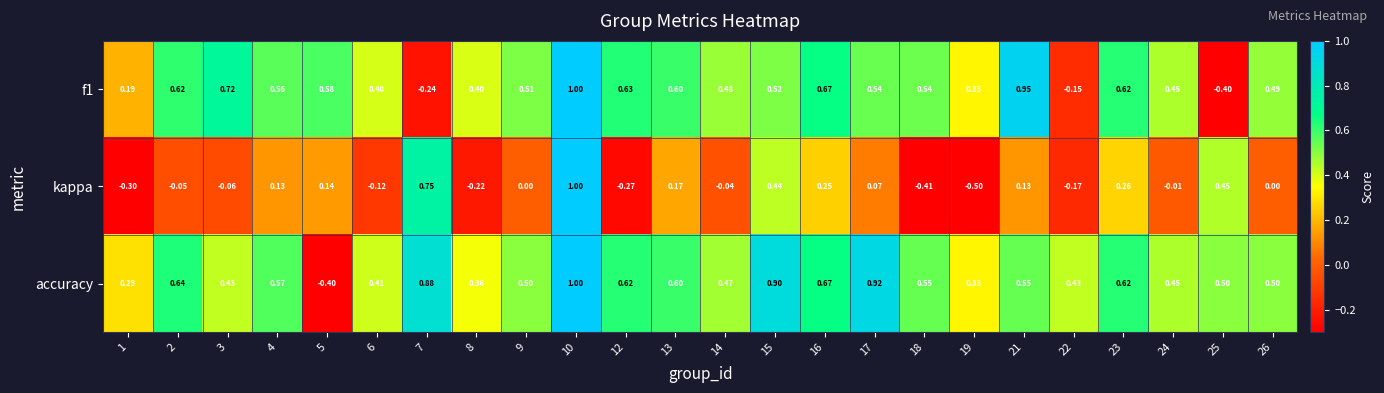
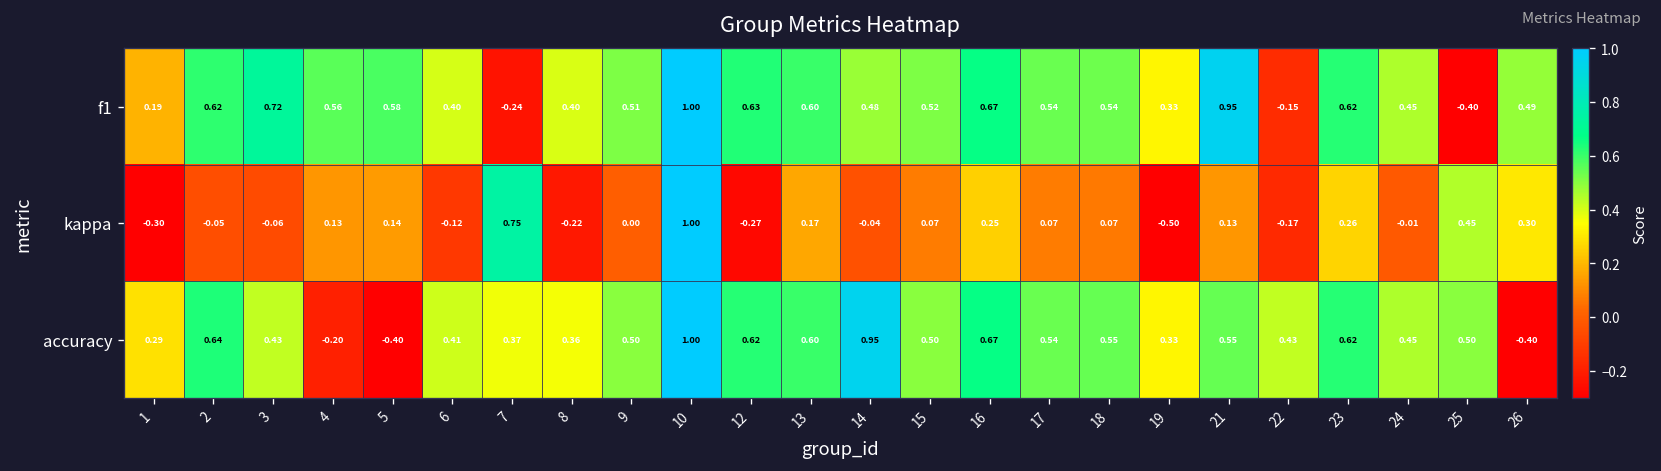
  {
    "f1": {
      "1": 0.19,
      "2": 0.62,
      "3": 0.72,
      "4": 0.56,
      "5": 0.58,
      "6": 0.40,
      "7": -0.24,
      "8": 0.40,
      "9": 0.51,
      "10": 1.00,
      "12": 0.63,
      "13": 0.60,
      "14": 0.48,
      "15": 0.52,
      "16": 0.67,
      "17": 0.54,
      "18": 0.54,
      "19": 0.33,
      "21": 0.95,
      "22": -0.15,
      "23": 0.62,
      "24": 0.45,
      "25": -0.40,
      "26": 0.49
    },
    "kappa": {
      "1": -0.30,
      "2": -0.05,
      "3": -0.06,
      "4": 0.13,
      "5": 0.14,
      "6": -0.12,
      "7": 0.75,
      "8": -0.22,
      "9": 0.00,
      "10": 1.00,
      "12": -0.27,
      "13": 0.17,
      "14": -0.04,
-     "15": 0.44,
+     "15": 0.07,
      "16": 0.25,
      "17": 0.07,
-     "18": -0.41,
+     "18": 0.07,
      "19": -0.50,
      "21": 0.13,
      "22": -0.17,
      "23": 0.26,
      "24": -0.01,
      "25": 0.45,
-     "26": 0.00
+     "26": 0.30
    },
    "accuracy": {
      "1": 0.29,
      "2": 0.64,
      "3": 0.43,
-     "4": 0.57,
+     "4": -0.20,
      "5": -0.40,
      "6": 0.41,
-     "7": 0.88,
+     "7": 0.37,
      "8": 0.36,
      "9": 0.50,
      "10": 1.00,
      "12": 0.62,
      "13": 0.60,
-     "14": 0.47,
-     "15": 0.90,
+     "14": 0.95,
+     "15": 0.50,
      "16": 0.67,
-     "17": 0.92,
+     "17": 0.54,
      "18": 0.55,
      "19": 0.33,
      "21": 0.55,
      "22": 0.43,
      "23": 0.62,
      "24": 0.45,
      "25": 0.50,
-     "26": 0.50
+     "26": -0.40
    }
  }
